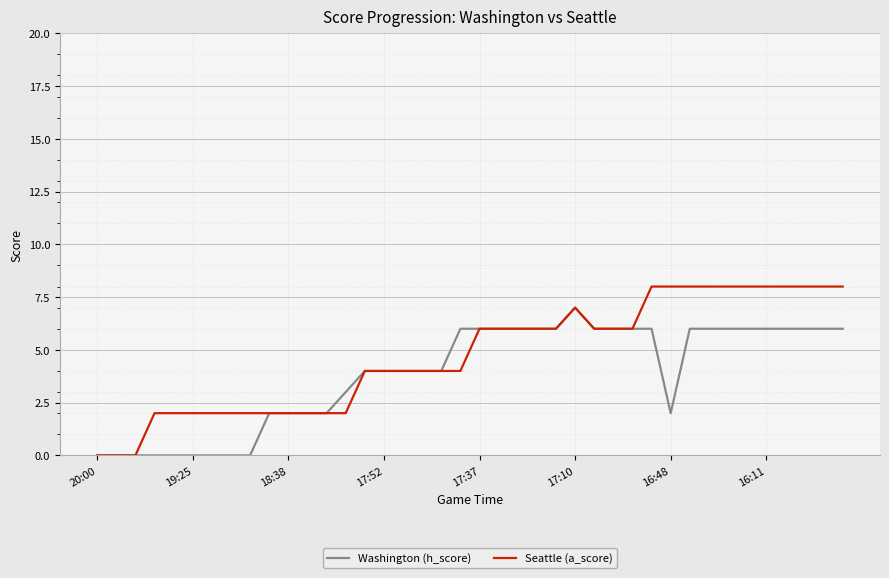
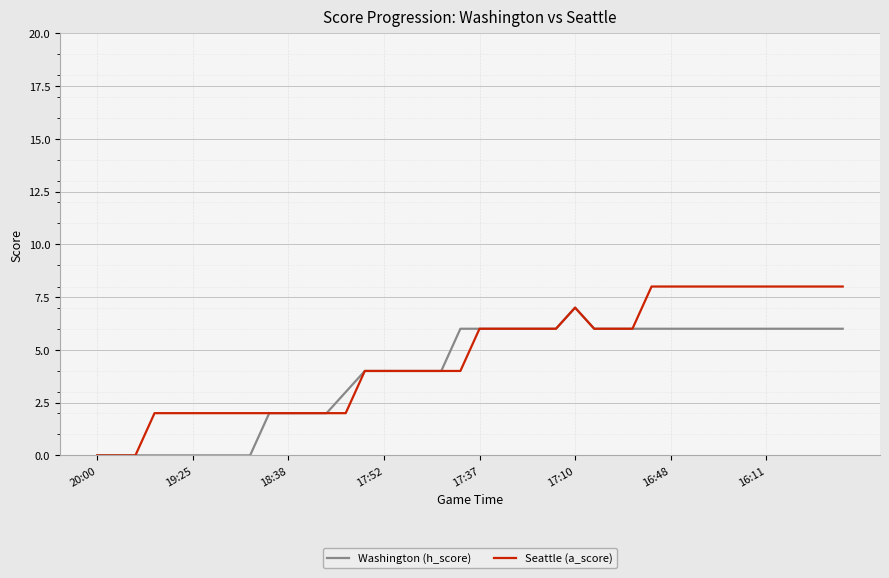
  {
    "Washington (h_score)": {
-     "16:48": 2
+     "16:48": 6
    },
    "Seattle (a_score)": {
      "16:48": 8
    }
  }
